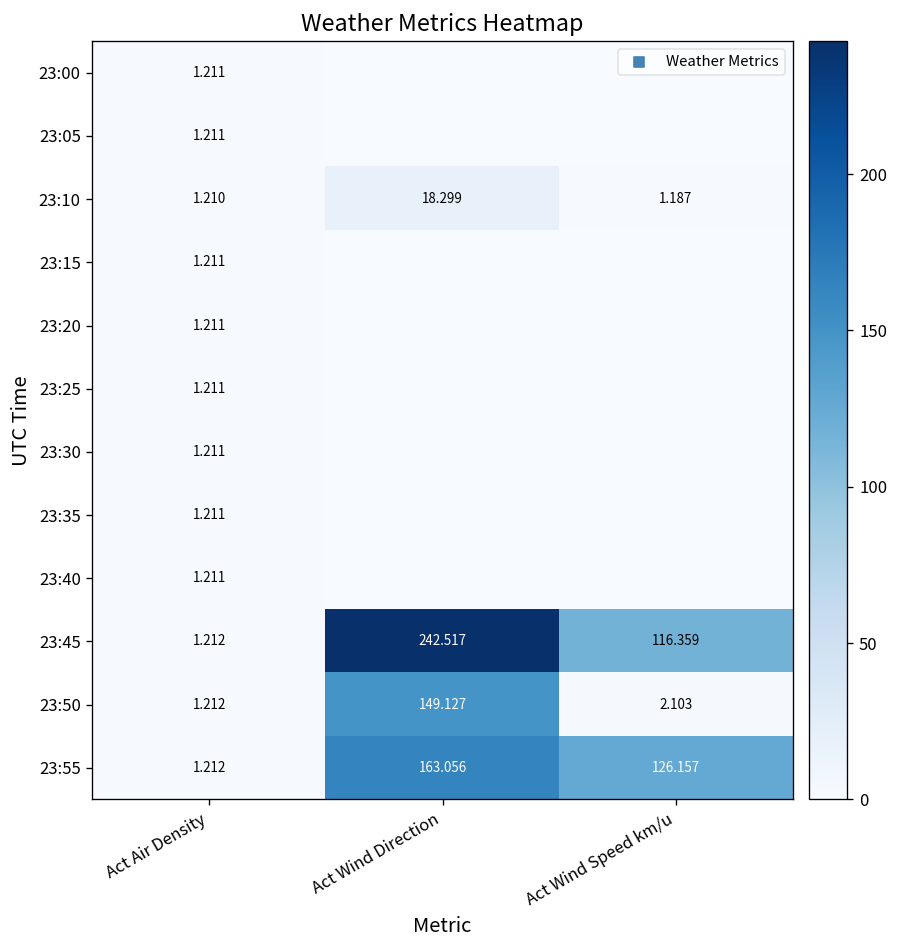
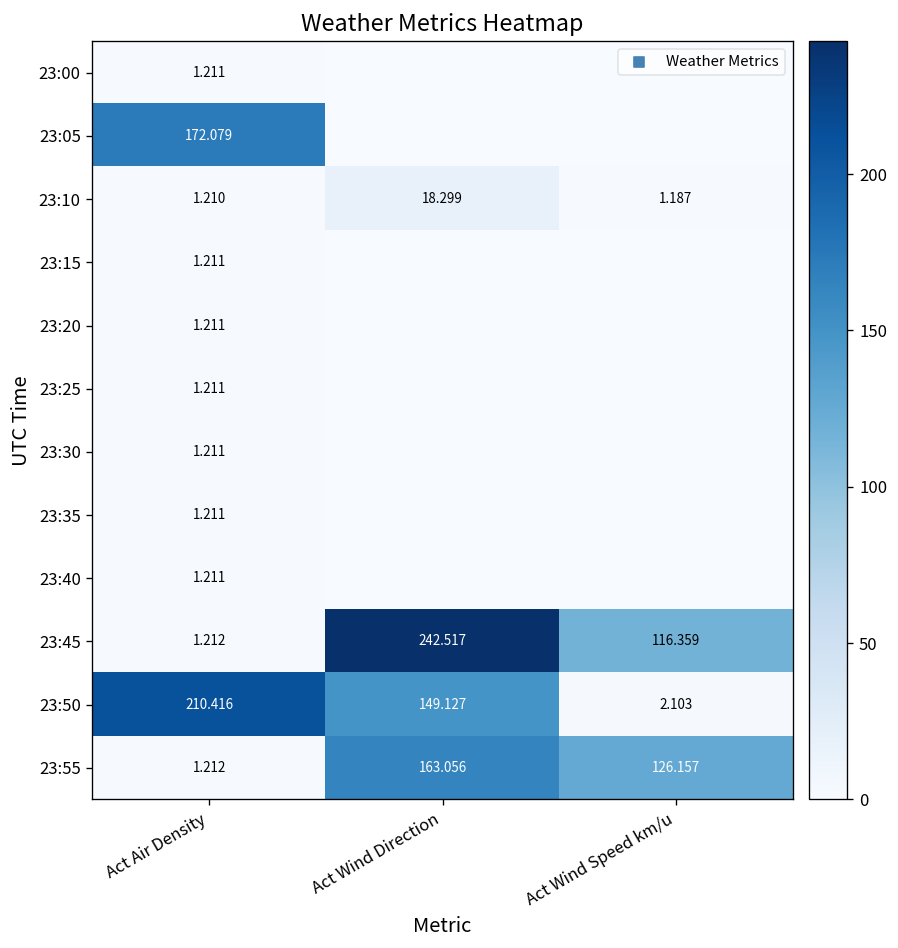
  {
    "23:00": {
      "Act Air Density": 1.211
    },
    "23:05": {
-     "Act Air Density": 1.211
+     "Act Air Density": 172.079
    },
    "23:10": {
      "Act Air Density": 1.210,
      "Act Wind Direction": 18.299,
      "Act Wind Speed km/u": 1.187
    },
    "23:15": {
      "Act Air Density": 1.211
    },
    "23:20": {
      "Act Air Density": 1.211
    },
    "23:25": {
      "Act Air Density": 1.211
    },
    "23:30": {
      "Act Air Density": 1.211
    },
    "23:35": {
      "Act Air Density": 1.211
    },
    "23:40": {
      "Act Air Density": 1.211
    },
    "23:45": {
      "Act Air Density": 1.212,
      "Act Wind Direction": 242.517,
      "Act Wind Speed km/u": 116.359
    },
    "23:50": {
-     "Act Air Density": 1.212,
+     "Act Air Density": 210.416,
      "Act Wind Direction": 149.127,
      "Act Wind Speed km/u": 2.103
    },
    "23:55": {
      "Act Air Density": 1.212,
      "Act Wind Direction": 163.056,
      "Act Wind Speed km/u": 126.157
    }
  }
